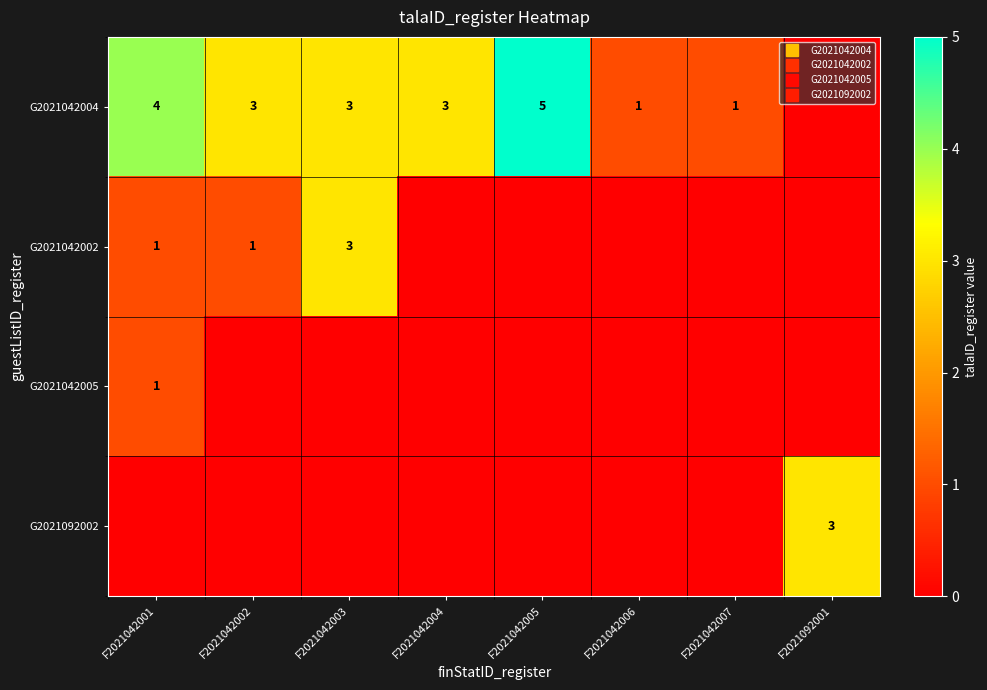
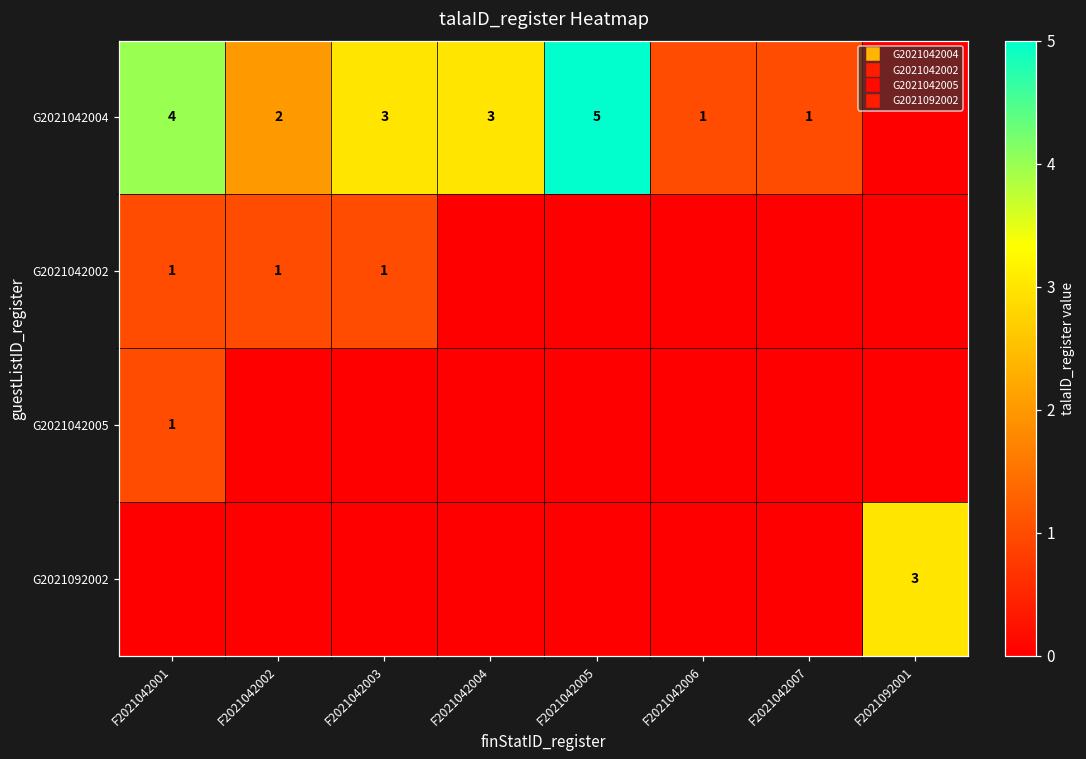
  {
    "G2021042004": {
      "F2021042001": 4,
-     "F2021042002": 3,
+     "F2021042002": 2,
      "F2021042003": 3,
      "F2021042004": 3,
      "F2021042005": 5,
      "F2021042006": 1,
      "F2021042007": 1
    },
    "G2021042002": {
      "F2021042001": 1,
      "F2021042002": 1,
-     "F2021042003": 3
+     "F2021042003": 1
    },
    "G2021042005": {
      "F2021042001": 1
    },
    "G2021092002": {
      "F2021092001": 3
    }
  }
